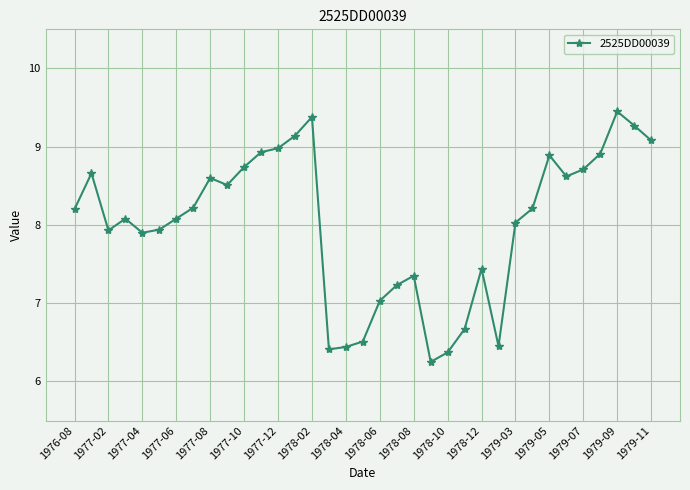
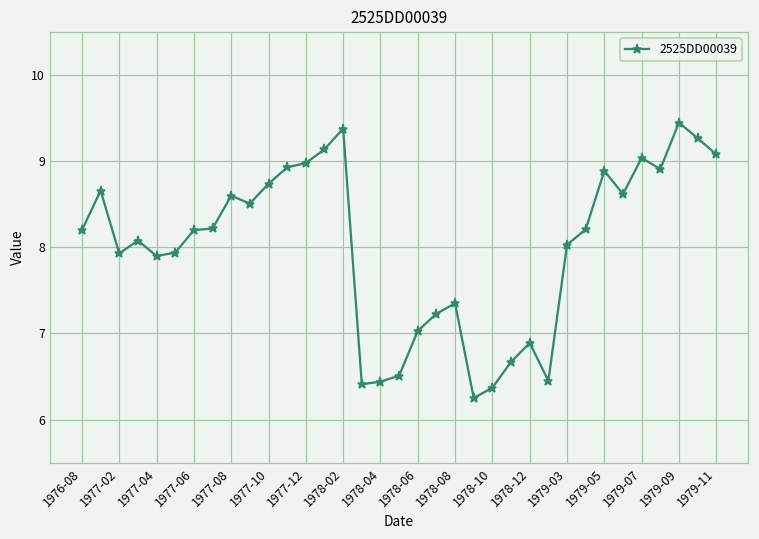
  {
    "1976-08": 8.2,
    "1977-02": 7.9,
    "1977-04": 7.9,
-   "1977-06": 8.1,
+   "1977-06": 8.2,
    "1977-08": 8.6,
    "1977-10": 8.7,
    "1977-12": 9.0,
    "1978-02": 9.4,
    "1978-04": 6.4,
    "1978-06": 7.0,
    "1978-08": 7.4,
    "1978-10": 6.4,
-   "1978-12": 7.4,
+   "1978-12": 6.9,
    "1979-03": 8.0,
    "1979-05": 8.9,
-   "1979-07": 8.7,
+   "1979-07": 9.0,
    "1979-09": 9.5,
    "1979-11": 9.1
  }
